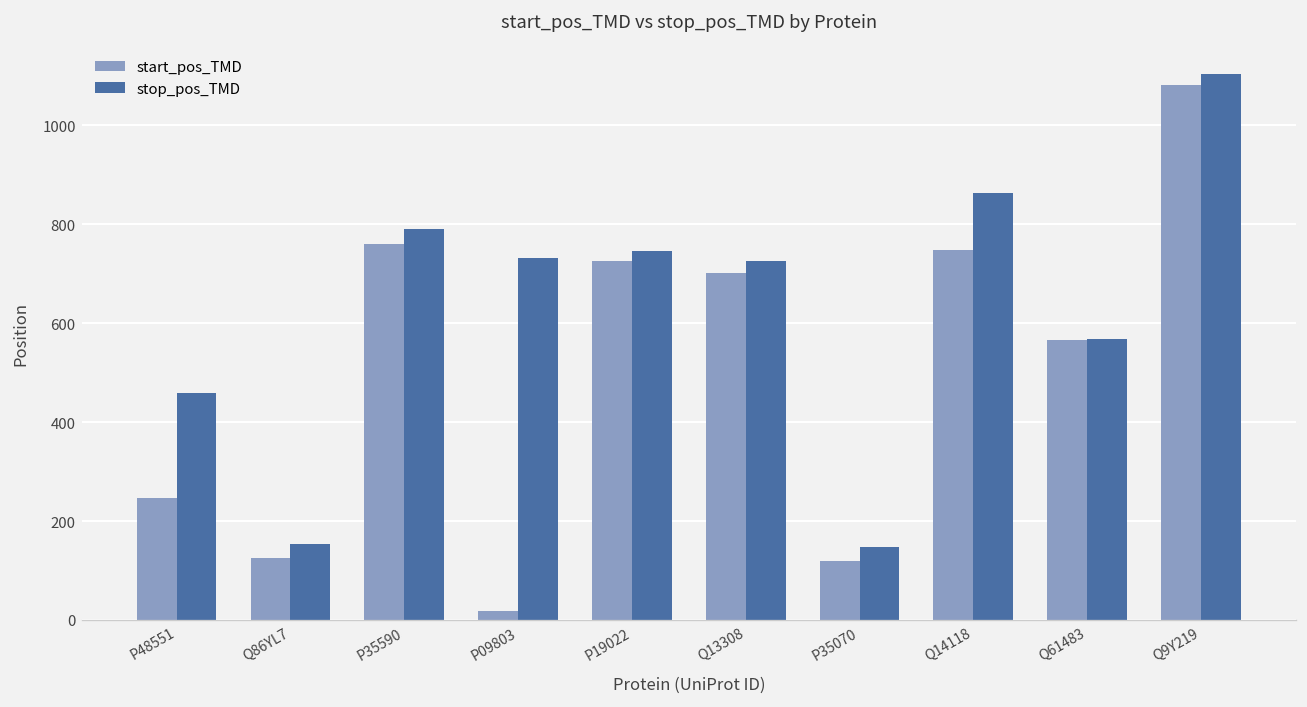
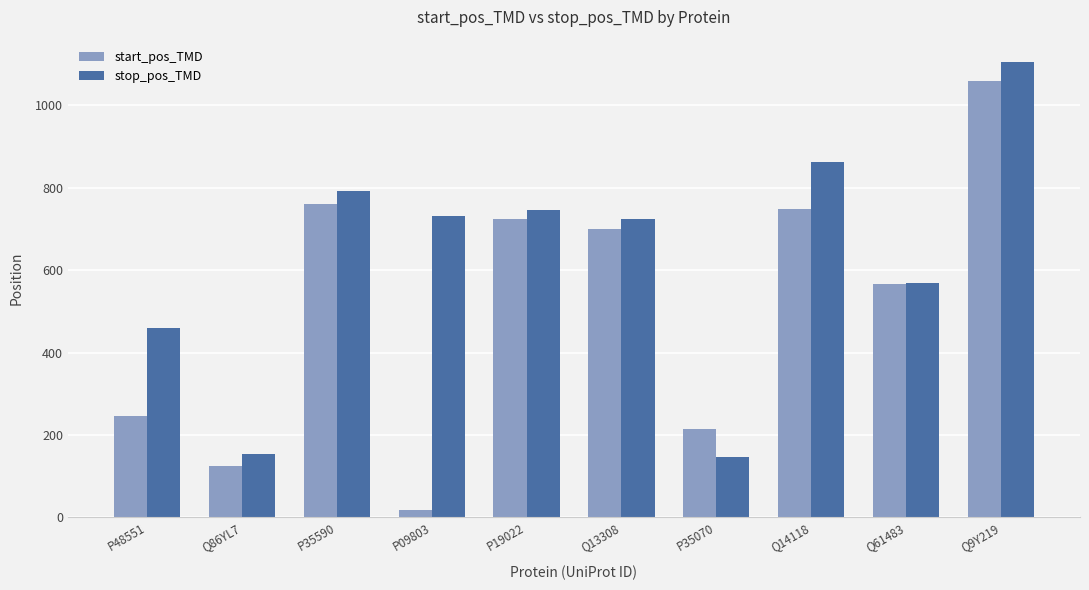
  {
    "start_pos_TMD": {
      "P48551": 250,
      "Q86YL7": 130,
      "P35590": 760,
      "P09803": 20,
      "P19022": 730,
      "Q13308": 700,
-     "P35070": 120,
+     "P35070": 210,
      "Q14118": 750,
      "Q61483": 570,
-     "Q9Y219": 1080
+     "Q9Y219": 1060
    },
    "stop_pos_TMD": {
      "P48551": 460,
      "Q86YL7": 150,
      "P35590": 790,
      "P09803": 730,
      "P19022": 750,
      "Q13308": 730,
      "P35070": 150,
      "Q14118": 860,
      "Q61483": 570,
      "Q9Y219": 1100
    }
  }
